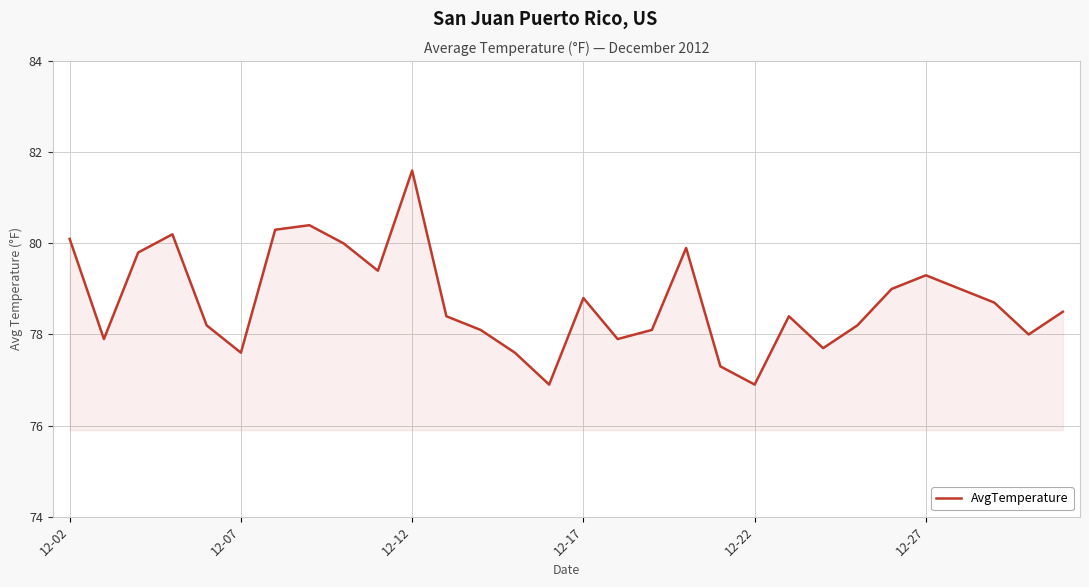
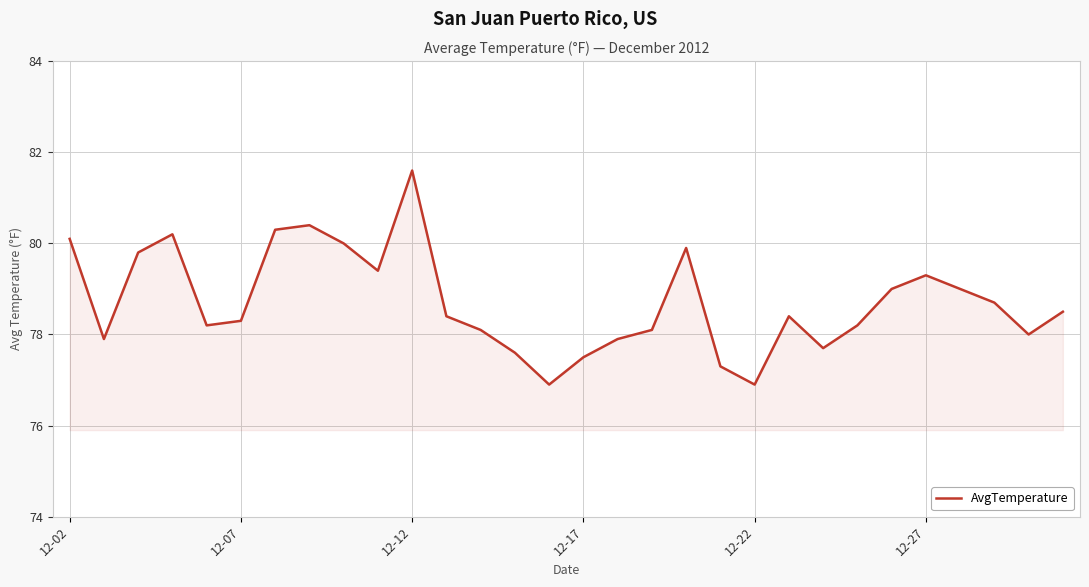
  {
    "12-02": 80.1,
-   "12-07": 77.6,
+   "12-07": 78.3,
    "12-12": 81.6,
-   "12-17": 78.8,
+   "12-17": 77.5,
    "12-22": 76.9,
    "12-27": 79.3
  }
